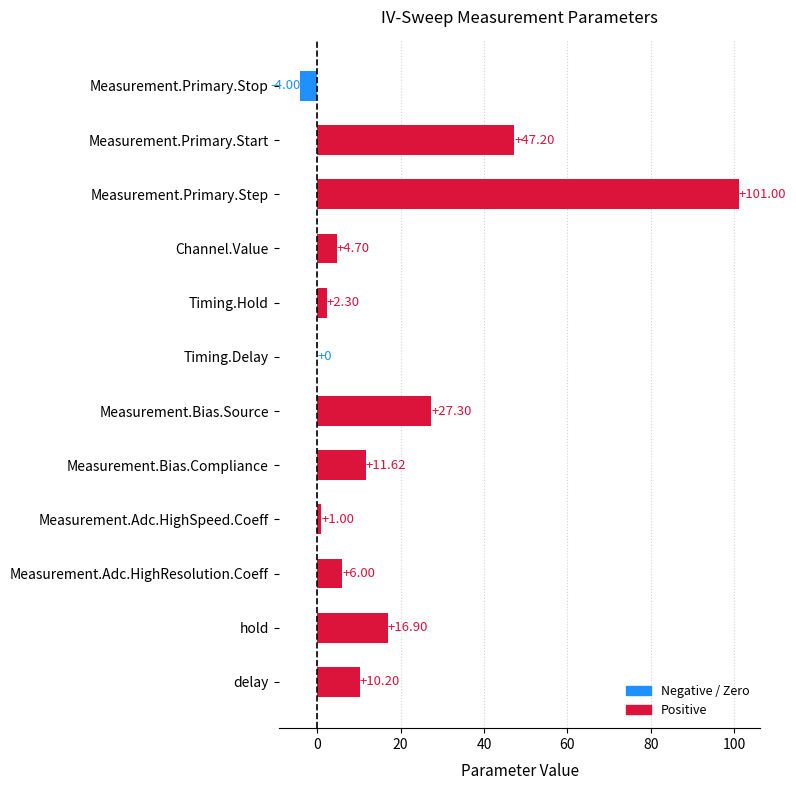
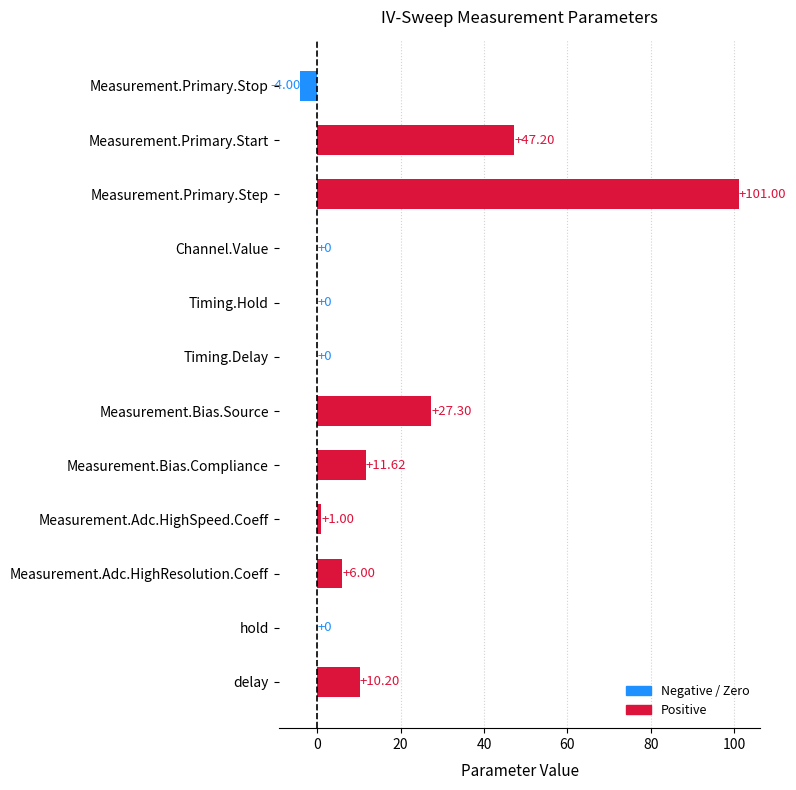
  {
    "Measurement.Primary.Stop": "-4.00",
    "Measurement.Primary.Start": "+47.20",
    "Measurement.Primary.Step": "+101.00",
-   "Channel.Value": "+4.70",
-   "Timing.Hold": "+2.30",
+   "Channel.Value": "+0",
+   "Timing.Hold": "+0",
    "Timing.Delay": "+0",
    "Measurement.Bias.Source": "+27.30",
    "Measurement.Bias.Compliance": "+11.62",
    "Measurement.Adc.HighSpeed.Coeff": "+1.00",
    "Measurement.Adc.HighResolution.Coeff": "+6.00",
-   "hold": "+16.90",
+   "hold": "+0",
    "delay": "+10.20"
  }
